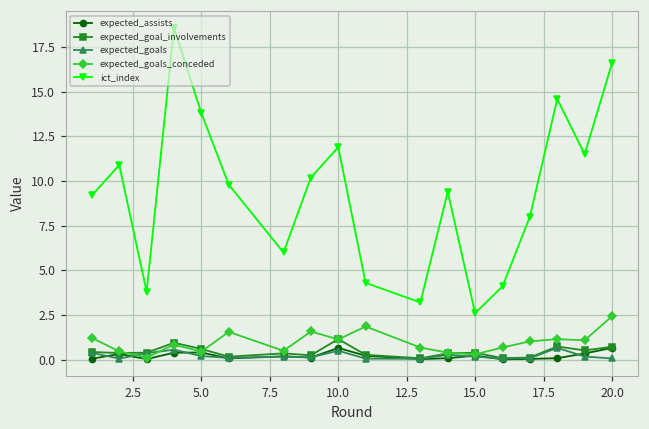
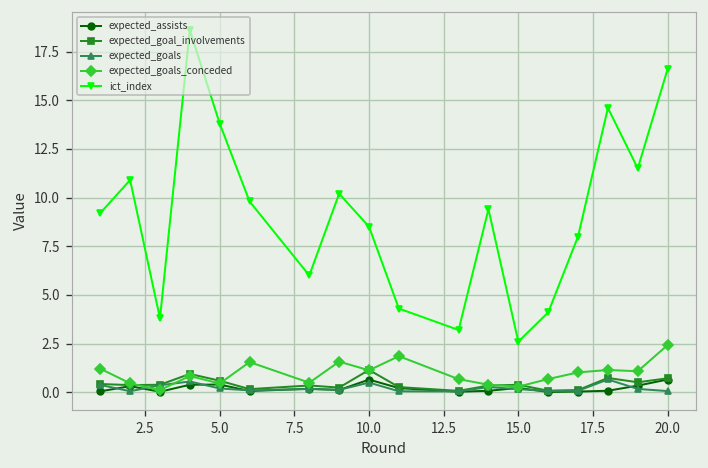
  {
    "expected_goals_conceded": {
      "20.0": 2.4
    },
    "ict_index": {
      "5.0": 13.8,
-     "10.0": 11.9,
+     "10.0": 8.5,
      "15.0": 2.6,
      "20.0": 16.6
    }
  }
